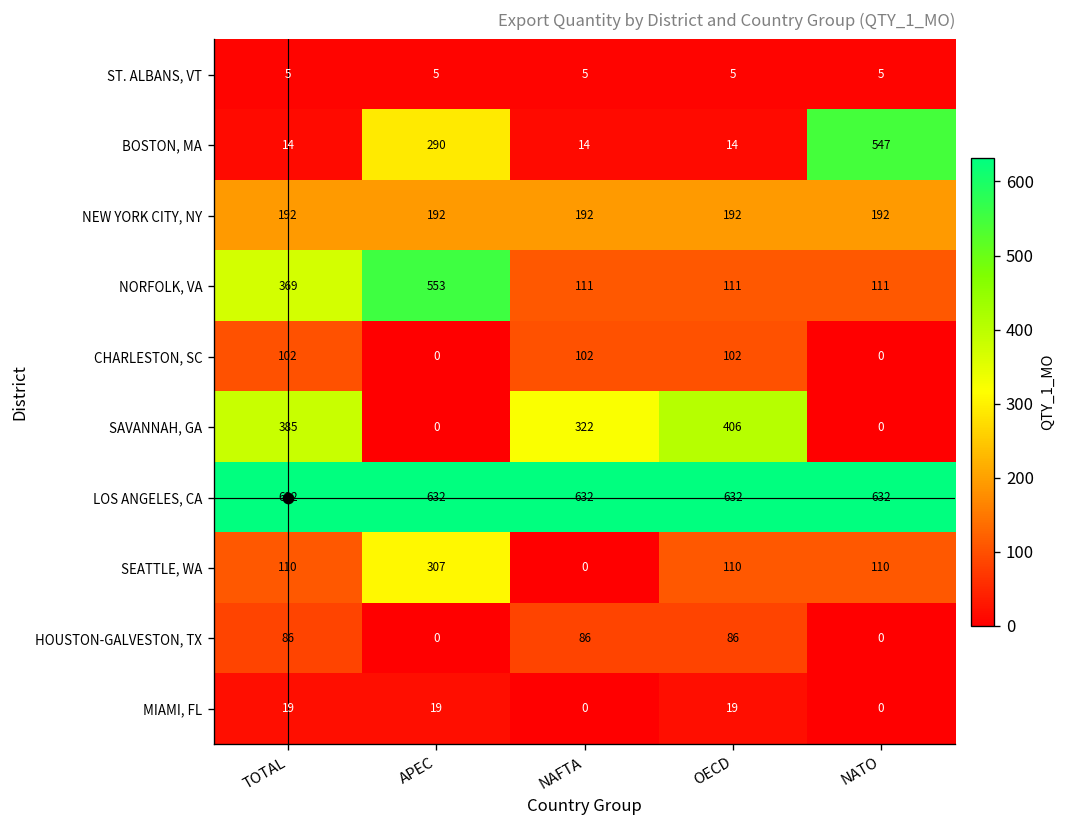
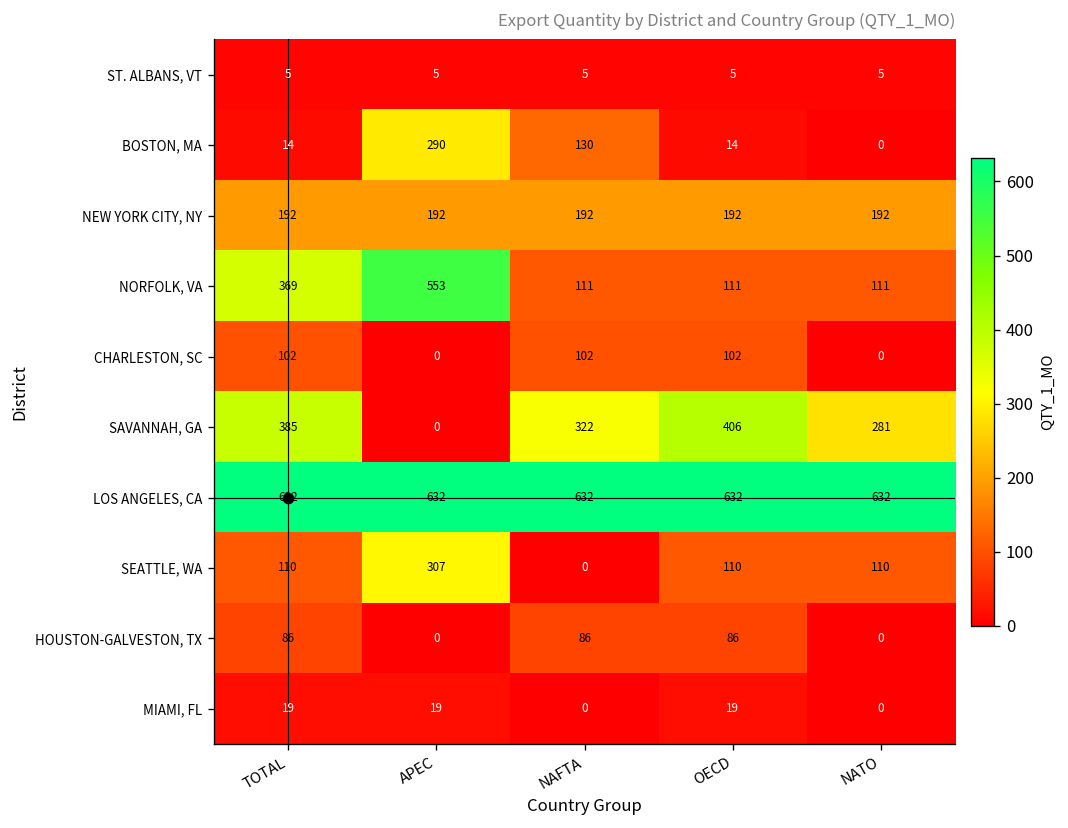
  {
    "ST. ALBANS, VT": {
      "TOTAL": 5,
      "APEC": 5,
      "NAFTA": 5,
      "OECD": 5,
      "NATO": 5
    },
    "BOSTON, MA": {
      "TOTAL": 14,
      "APEC": 290,
-     "NAFTA": 14,
+     "NAFTA": 130,
      "OECD": 14,
-     "NATO": 547
+     "NATO": 0
    },
    "NEW YORK CITY, NY": {
      "TOTAL": 192,
      "APEC": 192,
      "NAFTA": 192,
      "OECD": 192,
      "NATO": 192
    },
    "NORFOLK, VA": {
      "TOTAL": 369,
      "APEC": 553,
      "NAFTA": 111,
      "OECD": 111,
      "NATO": 111
    },
    "CHARLESTON, SC": {
      "TOTAL": 102,
      "APEC": 0,
      "NAFTA": 102,
      "OECD": 102,
      "NATO": 0
    },
    "SAVANNAH, GA": {
      "TOTAL": 385,
      "APEC": 0,
      "NAFTA": 322,
      "OECD": 406,
-     "NATO": 0
+     "NATO": 281
    },
    "LOS ANGELES, CA": {
      "APEC": 632,
      "NAFTA": 632,
      "OECD": 632,
      "NATO": 632
    },
    "SEATTLE, WA": {
      "TOTAL": 110,
      "APEC": 307,
      "NAFTA": 0,
      "OECD": 110,
      "NATO": 110
    },
    "HOUSTON-GALVESTON, TX": {
      "TOTAL": 86,
      "APEC": 0,
      "NAFTA": 86,
      "OECD": 86,
      "NATO": 0
    },
    "MIAMI, FL": {
      "TOTAL": 19,
      "APEC": 19,
      "NAFTA": 0,
      "OECD": 19,
      "NATO": 0
    }
  }
